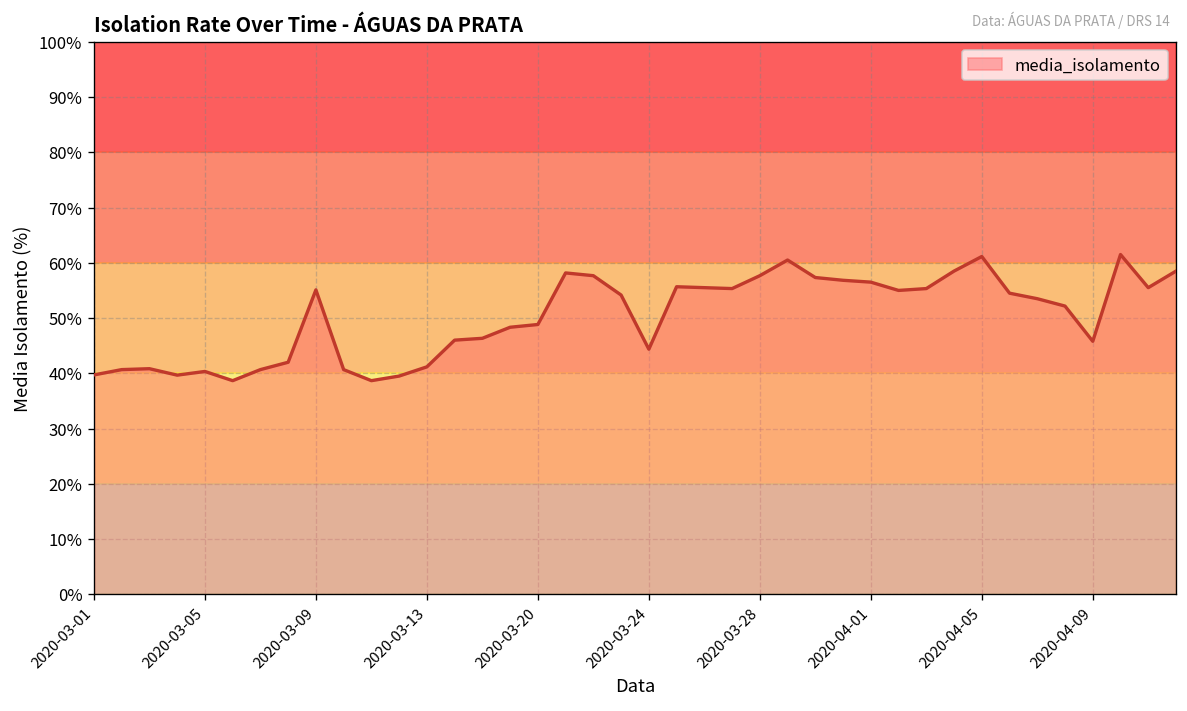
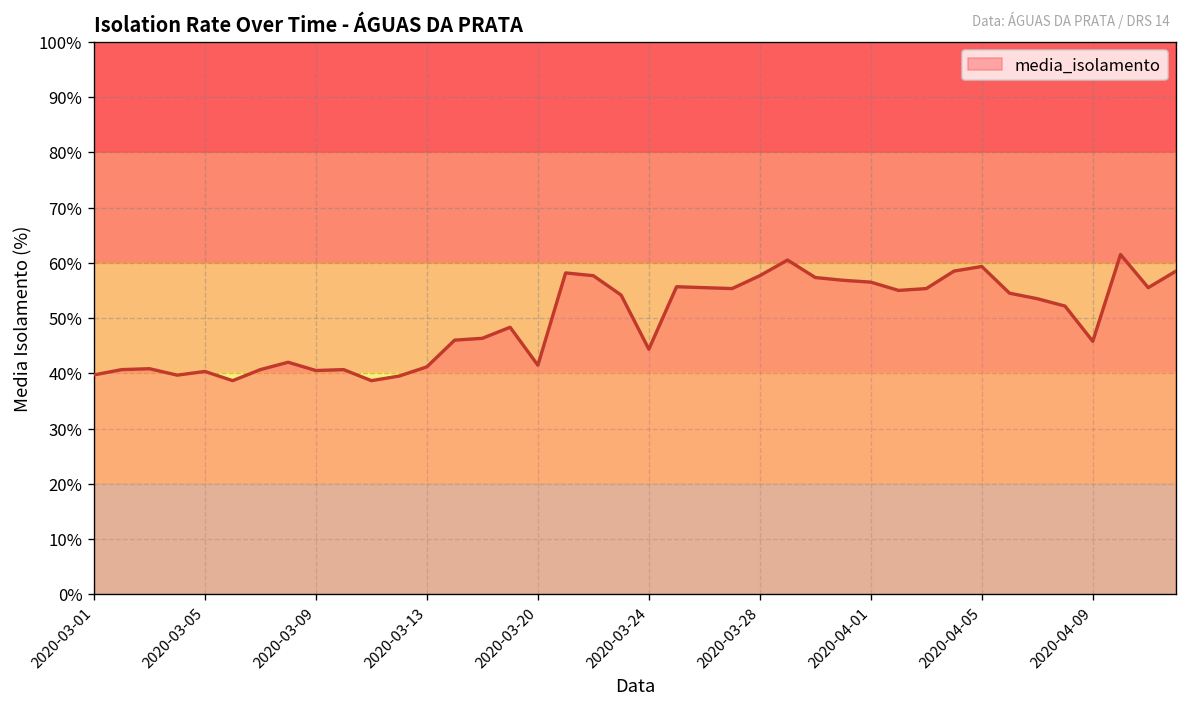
  {
    "2020-03-01": "40%",
    "2020-03-05": "40%",
-   "2020-03-09": "55%",
+   "2020-03-09": "41%",
    "2020-03-13": "41%",
-   "2020-03-20": "49%",
+   "2020-03-20": "41%",
    "2020-03-24": "44%",
    "2020-03-28": "58%",
    "2020-04-01": "57%",
-   "2020-04-05": "61%",
+   "2020-04-05": "59%",
    "2020-04-09": "46%"
  }
